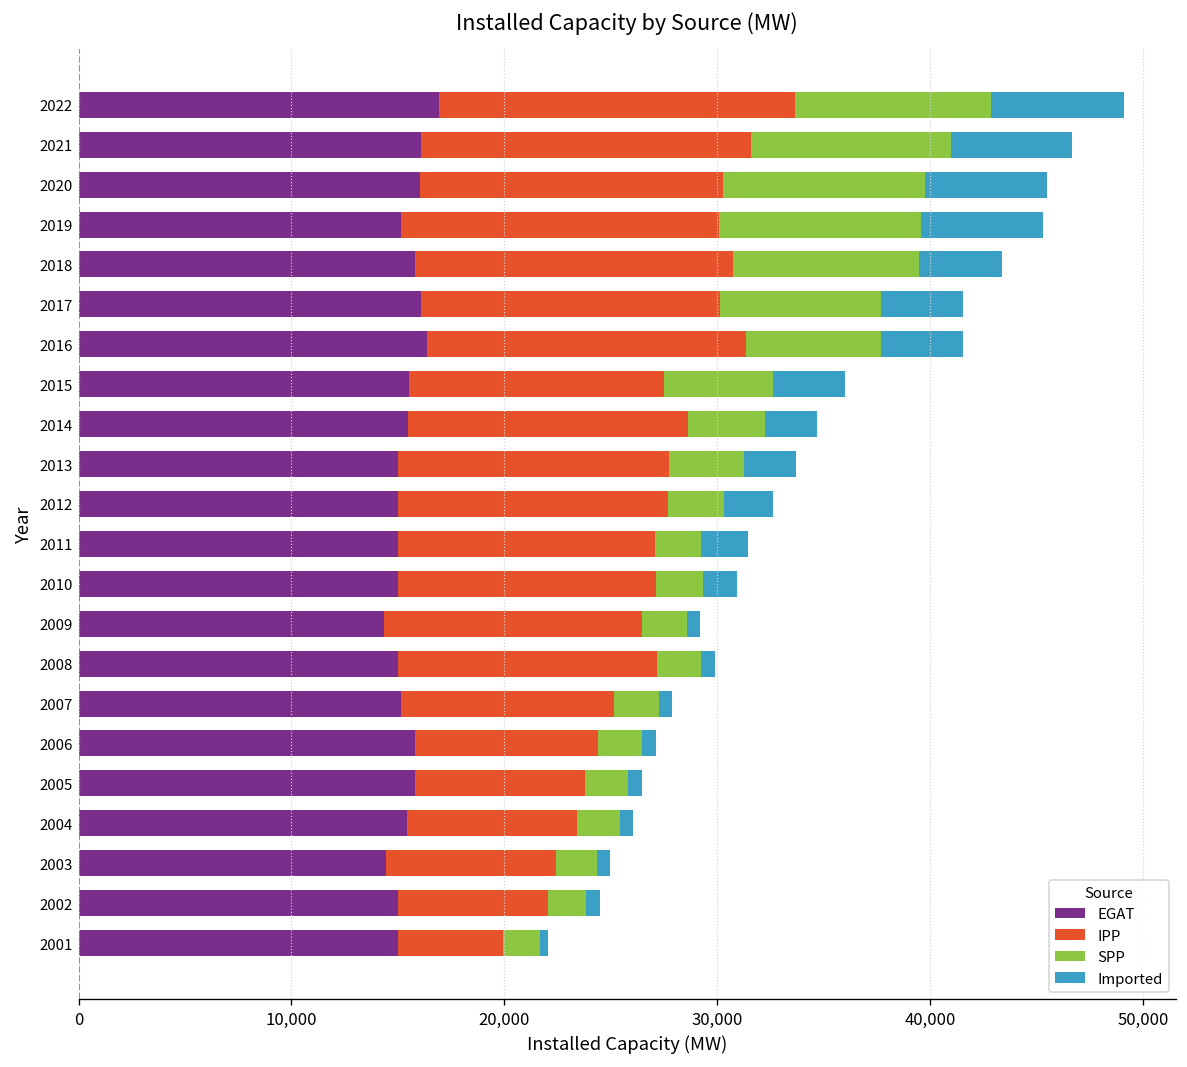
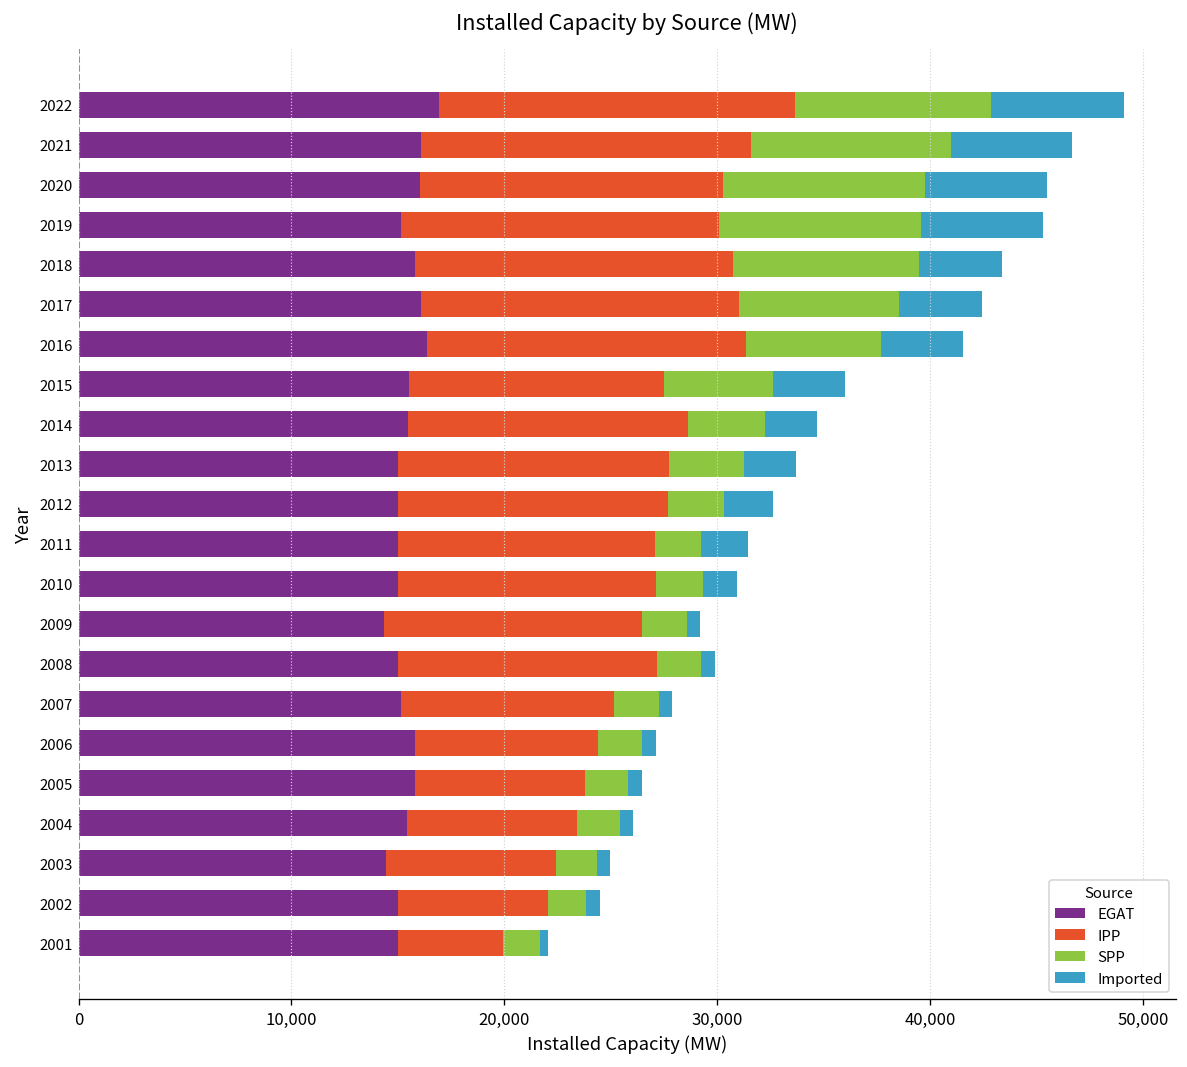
  {
    "IPP": {
-     "2017": "14,100"
+     "2017": "14,900"
    },
    "Imported": {
      "2022": "6,200",
      "2021": "5,700",
      "2020": "5,700",
      "2019": "5,700",
      "2018": "3,900",
      "2017": "3,900",
      "2016": "3,900",
      "2015": "3,400",
      "2014": "2,400",
      "2013": "2,400",
      "2012": "2,300",
      "2011": "2,200",
      "2010": "1,600",
      "2009": "600",
      "2008": "600",
      "2007": "600",
      "2006": "600",
      "2005": "600",
      "2004": "600",
      "2003": "600",
      "2002": "600",
      "2001": "300"
    }
  }
